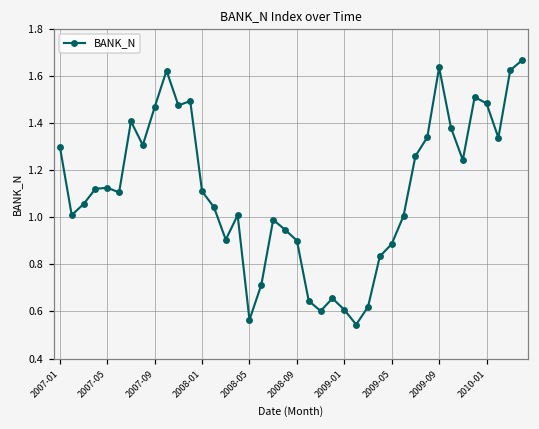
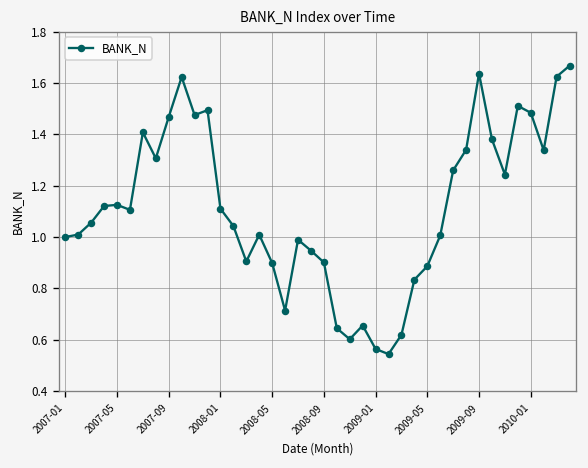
  {
-   "2007-01": 1.3,
+   "2007-01": 1.0,
    "2007-05": 1.13,
    "2007-09": 1.47,
    "2008-01": 1.11,
-   "2008-05": 0.56,
+   "2008-05": 0.90,
    "2008-09": 0.90,
-   "2009-01": 0.61,
+   "2009-01": 0.56,
    "2009-05": 0.89,
    "2009-09": 1.64,
    "2010-01": 1.48
  }
